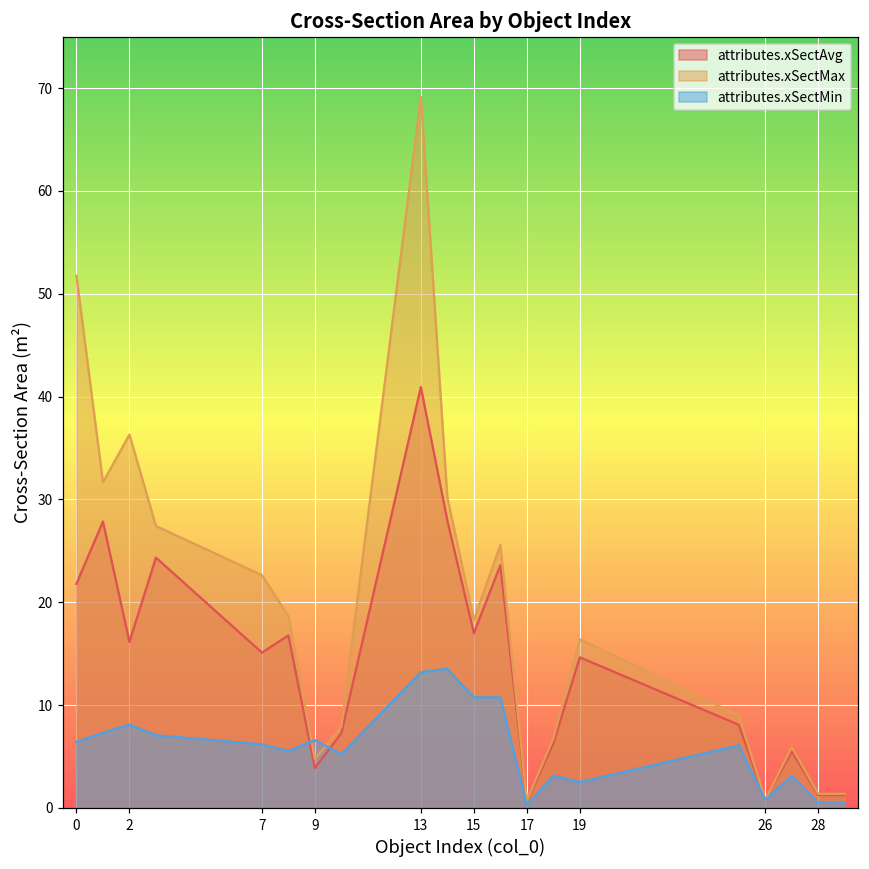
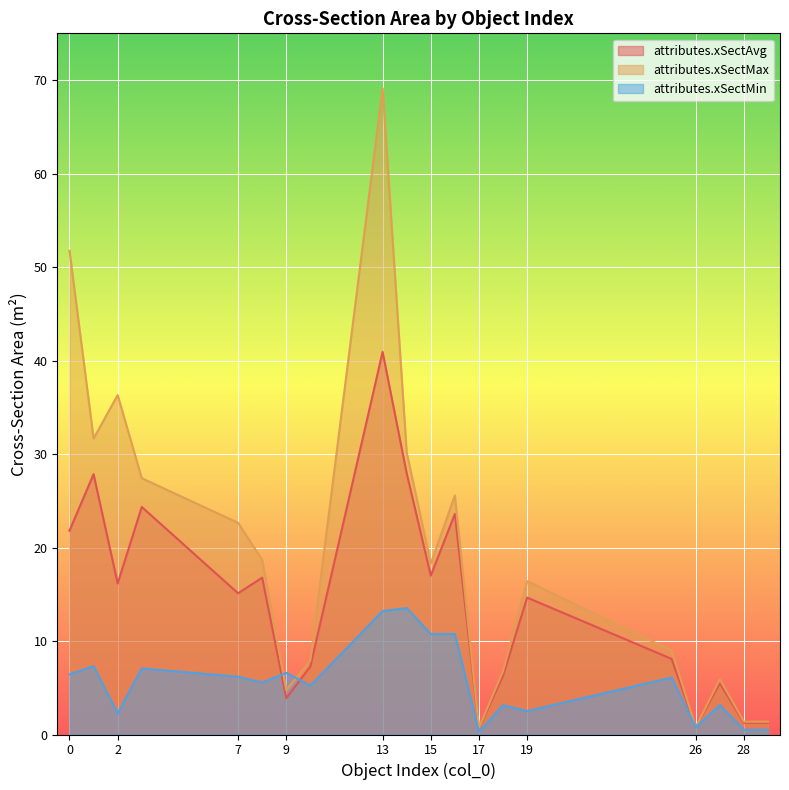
  {
    "attributes.xSectMin": {
      "0": 6,
-     "2": 8,
+     "2": 2,
      "7": 6,
      "9": 7,
      "13": 13,
      "15": 11,
      "17": 0,
      "19": 3,
      "28": 1
    }
  }
